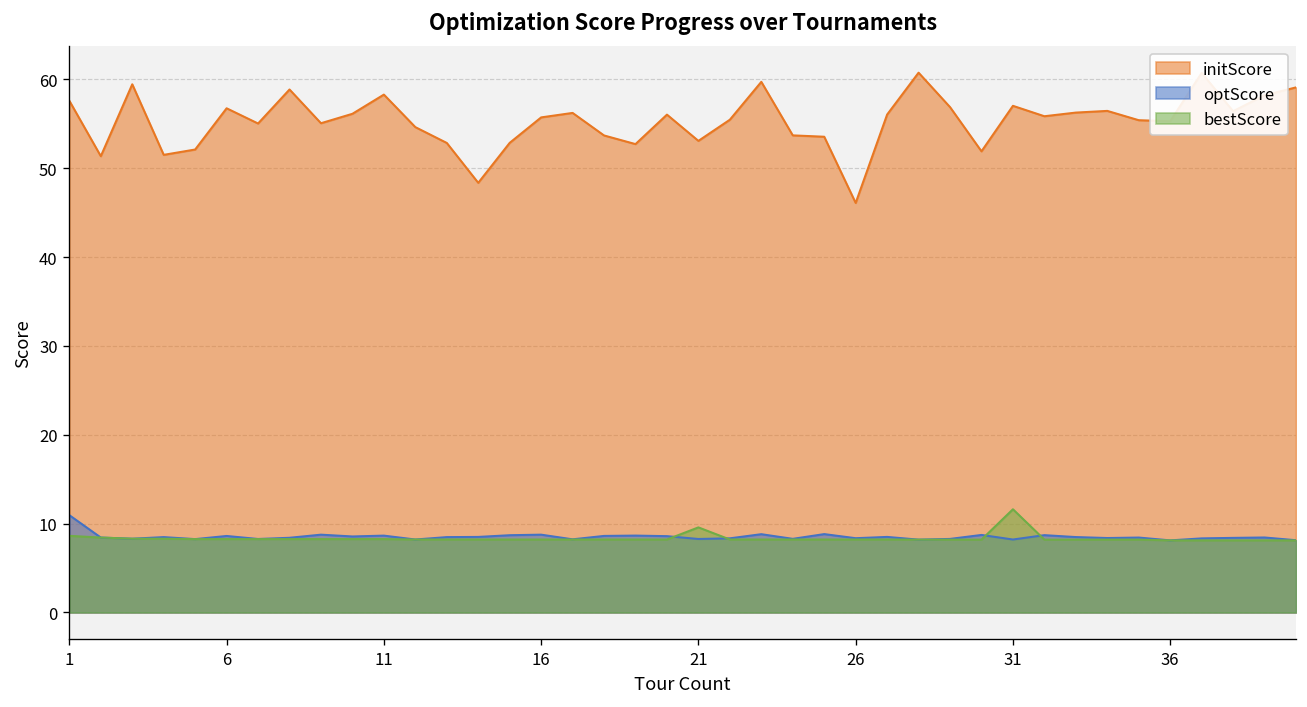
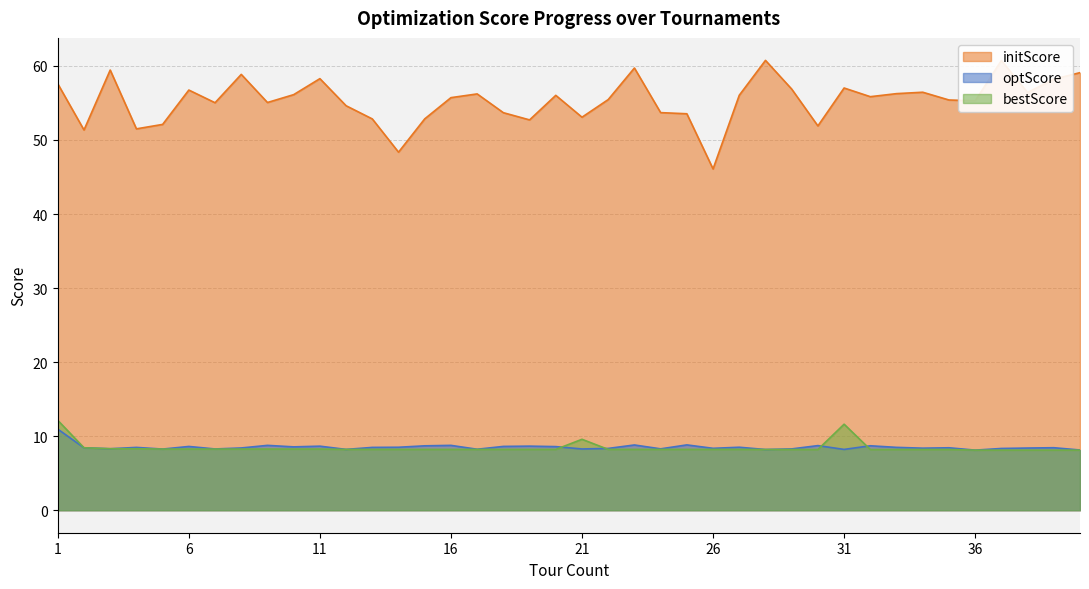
  {
    "initScore": {
      "1": 58,
      "6": 57,
      "11": 58,
      "16": 56,
      "21": 53,
      "26": 46,
      "31": 57
    },
    "optScore": {
      "1": 11,
      "6": 9,
      "11": 9,
      "16": 9,
      "21": 8,
      "31": 8
    },
    "bestScore": {
-     "1": 9,
+     "1": 12,
      "6": 8,
      "11": 8,
      "16": 8,
      "21": 10,
      "31": 12
    }
  }
